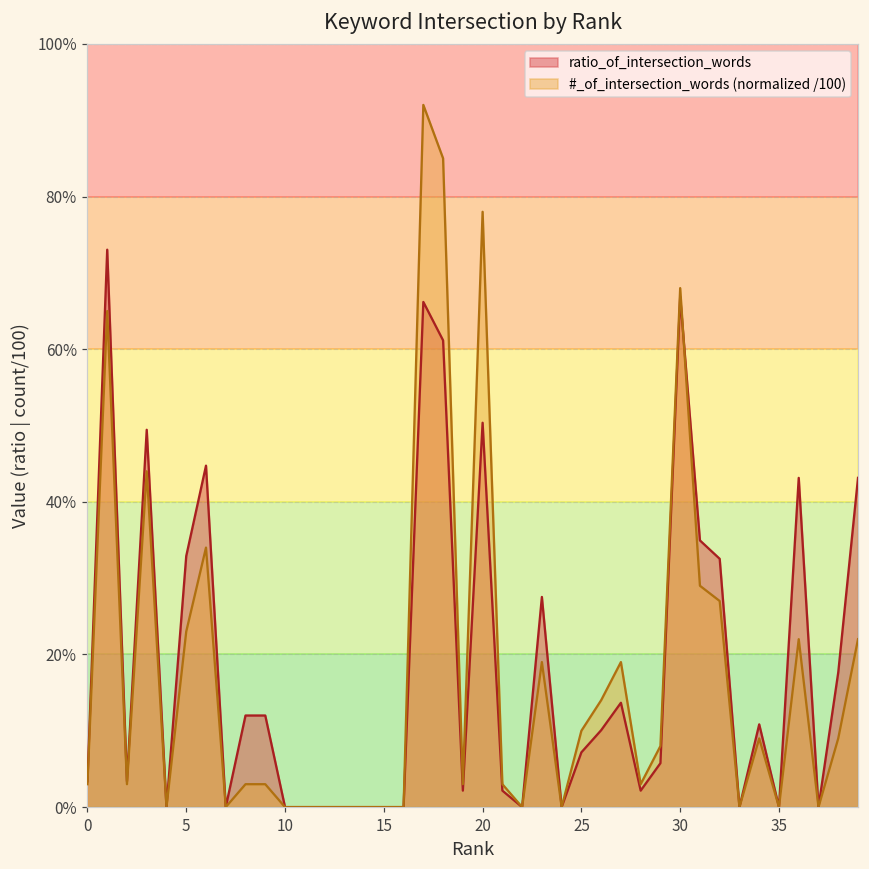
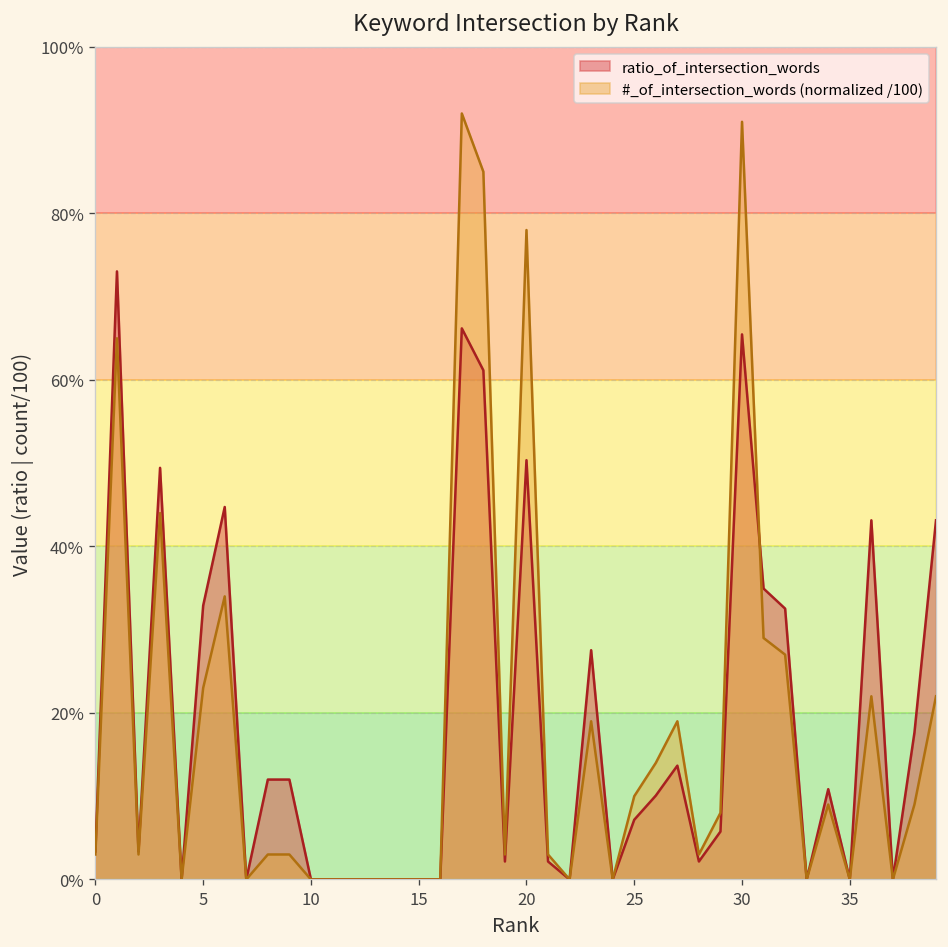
  {
    "ratio_of_intersection_words": {
      "0": "3%",
      "5": "33%",
      "20": "50%",
      "25": "7%",
-     "30": "67%"
+     "30": "65%"
    },
    "#_of_intersection_words (normalized /100)": {
      "0": "3%",
      "5": "23%",
      "20": "78%",
      "25": "10%",
-     "30": "68%"
+     "30": "91%"
    }
  }
